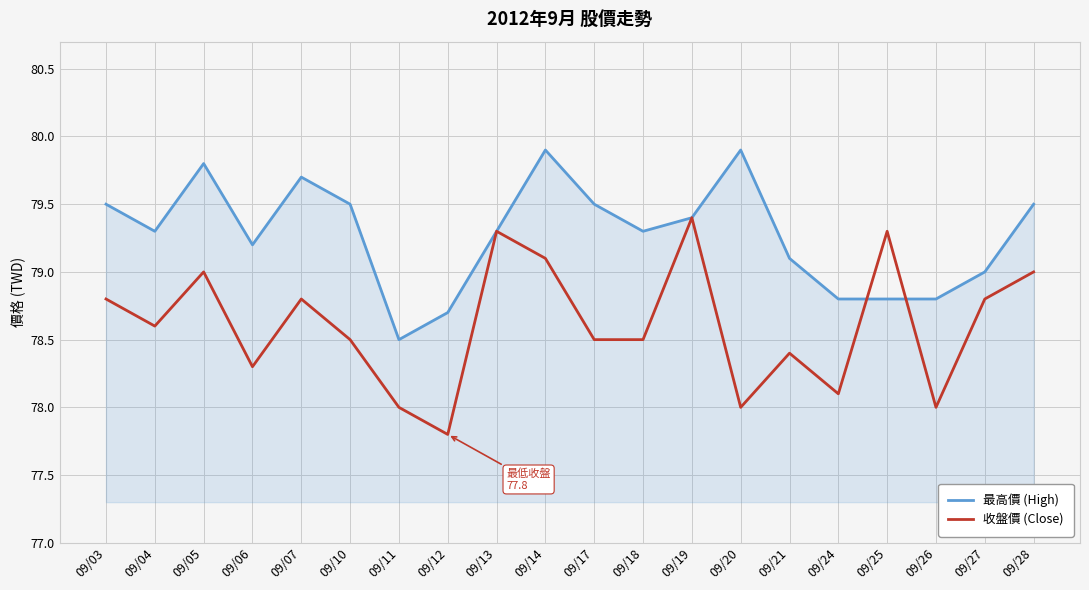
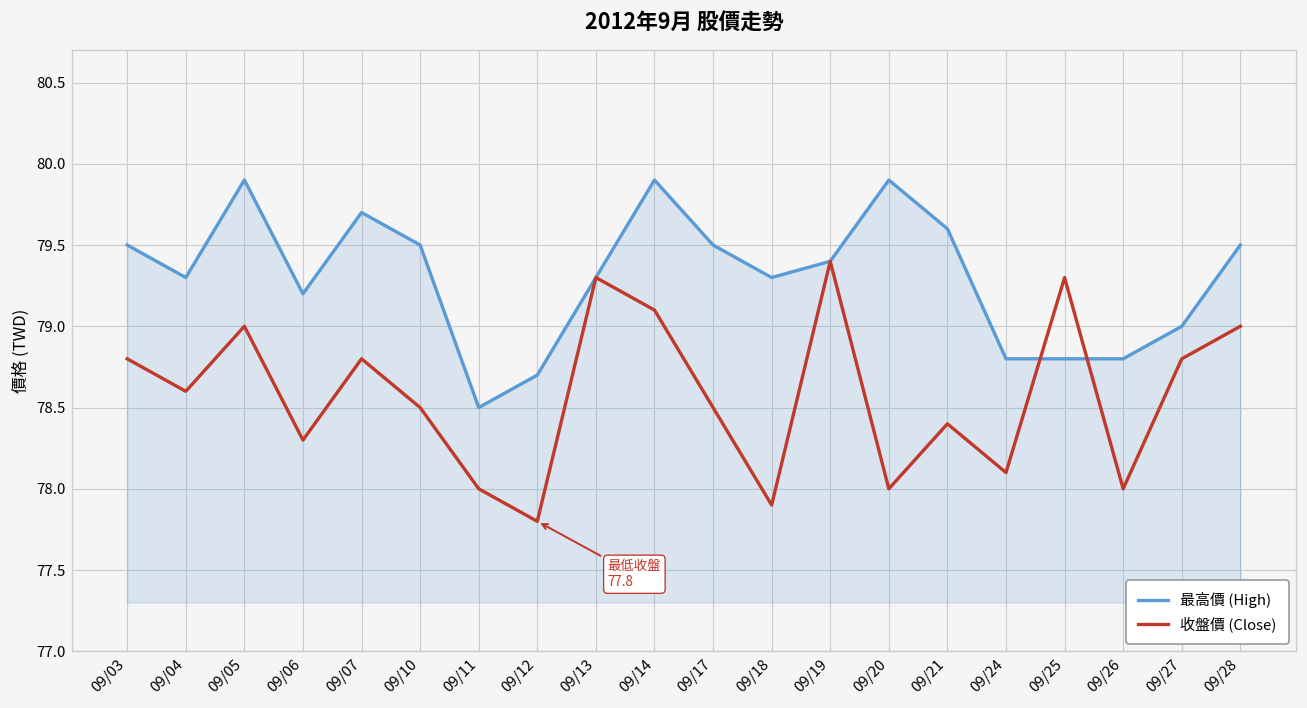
  {
    "最高價 (High)": {
      "09/03": 79.5,
      "09/04": 79.3,
-     "09/05": 79.8,
+     "09/05": 79.9,
      "09/06": 79.2,
      "09/07": 79.7,
      "09/10": 79.5,
      "09/11": 78.5,
      "09/12": 78.7,
      "09/14": 79.9,
      "09/17": 79.5,
      "09/18": 79.3,
      "09/20": 79.9,
-     "09/21": 79.1,
+     "09/21": 79.6,
      "09/24": 78.8,
      "09/25": 78.8,
      "09/26": 78.8,
      "09/27": 79.0,
      "09/28": 79.5
    },
    "收盤價 (Close)": {
      "09/03": 78.8,
      "09/04": 78.6,
      "09/05": 79.0,
      "09/06": 78.3,
      "09/07": 78.8,
      "09/10": 78.5,
      "09/11": 78.0,
      "09/14": 79.1,
      "09/17": 78.5,
-     "09/18": 78.5,
+     "09/18": 77.9,
      "09/20": 78.0,
      "09/21": 78.4,
      "09/24": 78.1,
      "09/25": 79.3,
      "09/26": 78.0,
      "09/27": 78.8,
      "09/28": 79.0
    }
  }
